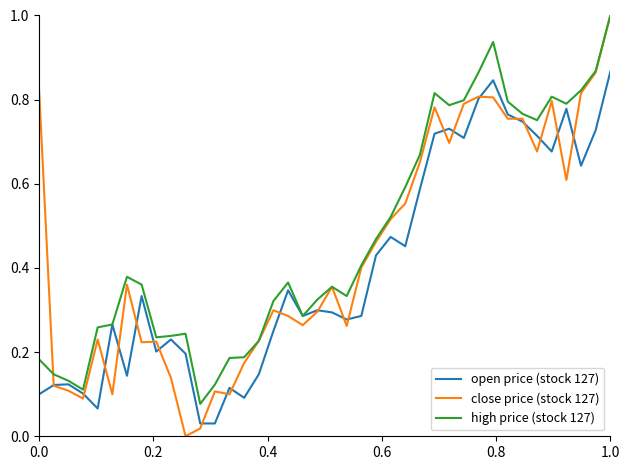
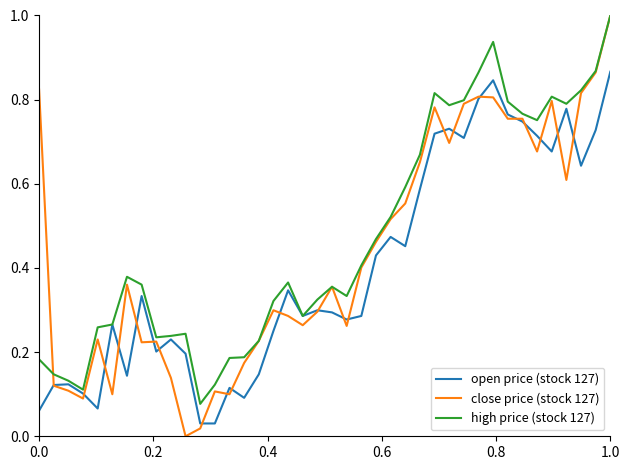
  {
    "open price (stock 127)": {
-     "0.0": 0.10,
+     "0.0": 0.06,
      "1.0": 0.87
    },
    "close price (stock 127)": {
      "0.0": 0.82
    },
    "high price (stock 127)": {
      "0.0": 0.18
    }
  }
